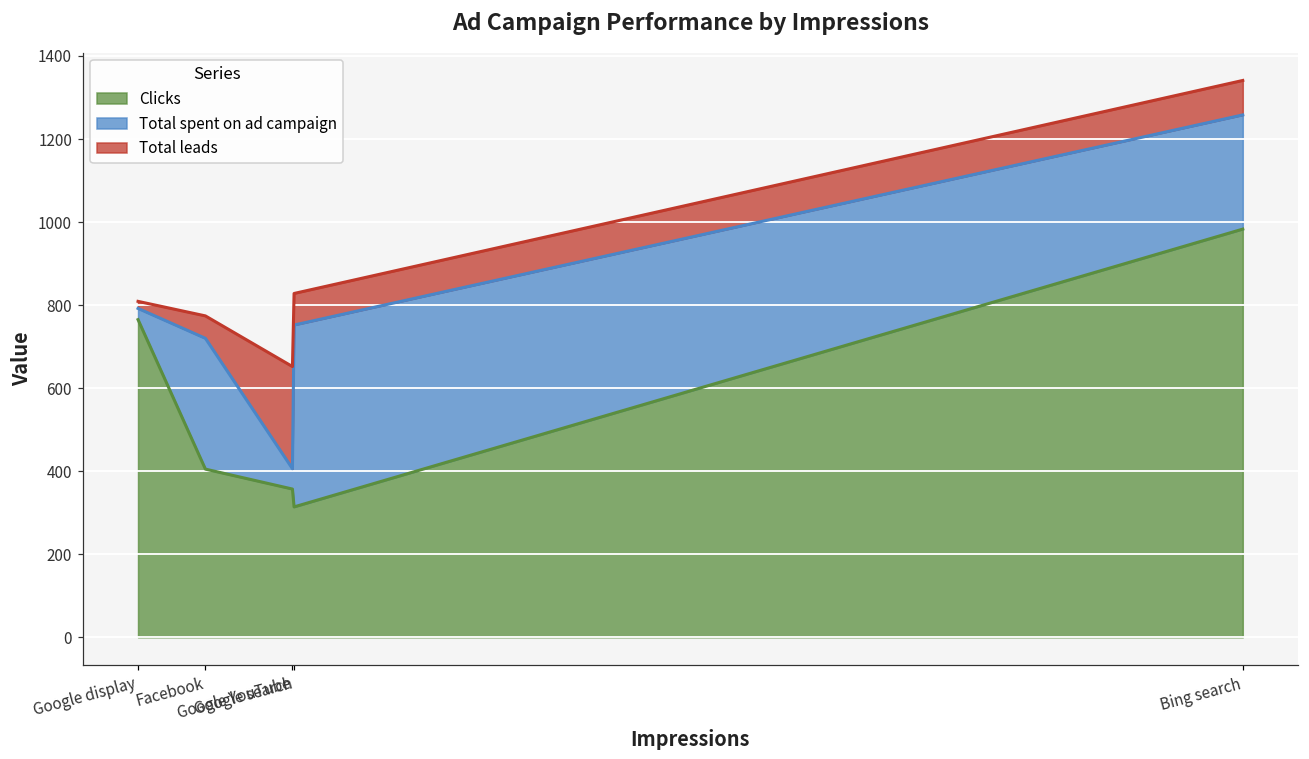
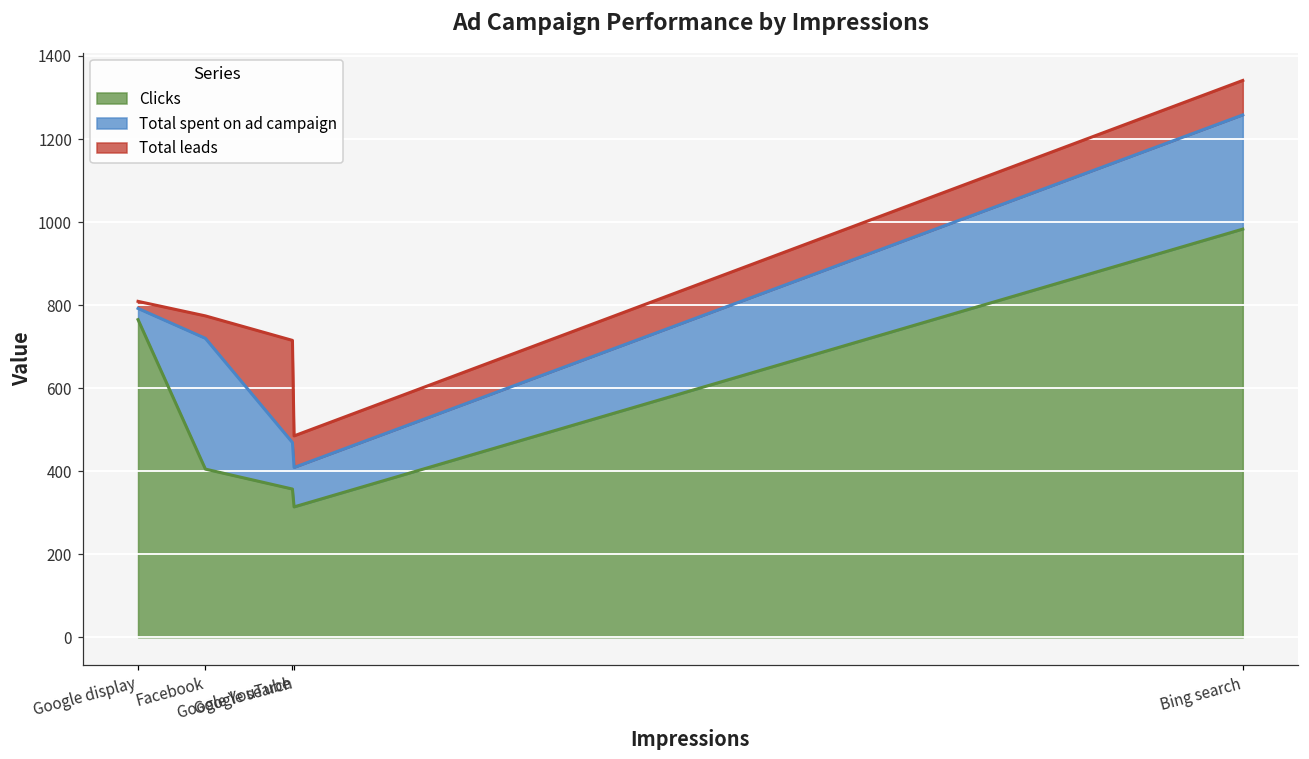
  {
    "Clicks": {
      "Google display": 770,
      "Facebook": 410,
      "Google YouTube": 360,
      "Google search": 310,
      "Bing search": 980
    },
    "Total spent on ad campaign": {
      "Google display": 30,
      "Facebook": 320,
-     "Google YouTube": 50,
-     "Google search": 440,
+     "Google YouTube": 110,
+     "Google search": 100,
      "Bing search": 280
    },
    "Total leads": {
      "Google display": 20,
      "Facebook": 50,
      "Google YouTube": 250,
      "Google search": 80,
      "Bing search": 80
    }
  }
